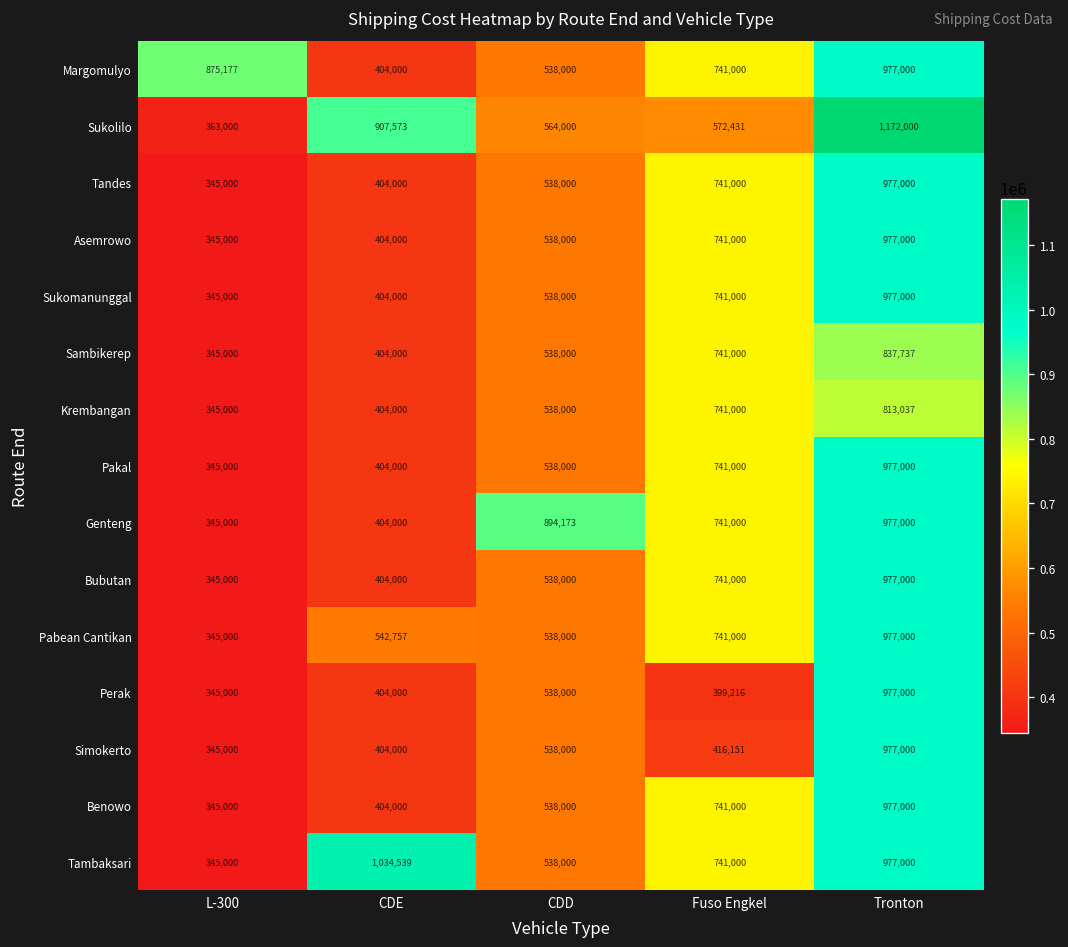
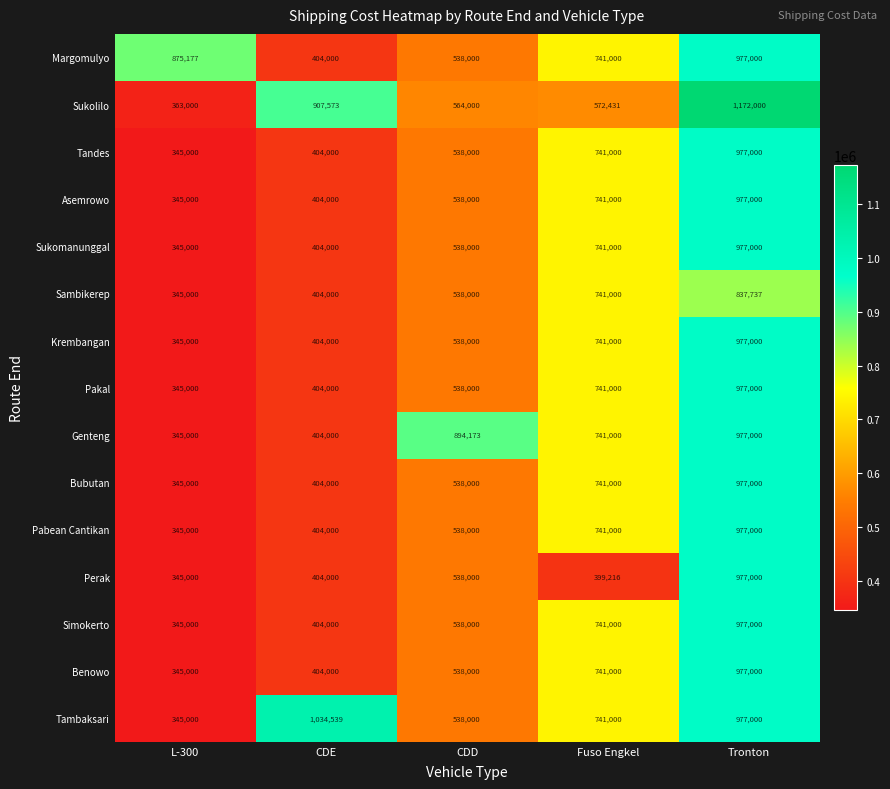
  {
    "Margomulyo": {
      "L-300": "875,177",
      "CDE": "404,000",
      "CDD": "538,000",
      "Fuso Engkel": "741,000",
      "Tronton": "977,000"
    },
    "Sukolilo": {
      "L-300": "363,000",
      "CDE": "907,573",
      "CDD": "564,000",
      "Fuso Engkel": "572,431",
      "Tronton": "1,172,000"
    },
    "Tandes": {
      "L-300": "345,000",
      "CDE": "404,000",
      "CDD": "538,000",
      "Fuso Engkel": "741,000",
      "Tronton": "977,000"
    },
    "Asemrowo": {
      "L-300": "345,000",
      "CDE": "404,000",
      "CDD": "538,000",
      "Fuso Engkel": "741,000",
      "Tronton": "977,000"
    },
    "Sukomanunggal": {
      "L-300": "345,000",
      "CDE": "404,000",
      "CDD": "538,000",
      "Fuso Engkel": "741,000",
      "Tronton": "977,000"
    },
    "Sambikerep": {
      "L-300": "345,000",
      "CDE": "404,000",
      "CDD": "538,000",
      "Fuso Engkel": "741,000",
      "Tronton": "837,737"
    },
    "Krembangan": {
      "L-300": "345,000",
      "CDE": "404,000",
      "CDD": "538,000",
      "Fuso Engkel": "741,000",
-     "Tronton": "813,037"
+     "Tronton": "977,000"
    },
    "Pakal": {
      "L-300": "345,000",
      "CDE": "404,000",
      "CDD": "538,000",
      "Fuso Engkel": "741,000",
      "Tronton": "977,000"
    },
    "Genteng": {
      "L-300": "345,000",
      "CDE": "404,000",
      "CDD": "894,173",
      "Fuso Engkel": "741,000",
      "Tronton": "977,000"
    },
    "Bubutan": {
      "L-300": "345,000",
      "CDE": "404,000",
      "CDD": "538,000",
      "Fuso Engkel": "741,000",
      "Tronton": "977,000"
    },
    "Pabean Cantikan": {
      "L-300": "345,000",
-     "CDE": "542,757",
+     "CDE": "404,000",
      "CDD": "538,000",
      "Fuso Engkel": "741,000",
      "Tronton": "977,000"
    },
    "Perak": {
      "L-300": "345,000",
      "CDE": "404,000",
      "CDD": "538,000",
      "Fuso Engkel": "399,216",
      "Tronton": "977,000"
    },
    "Simokerto": {
      "L-300": "345,000",
      "CDE": "404,000",
      "CDD": "538,000",
-     "Fuso Engkel": "416,151",
+     "Fuso Engkel": "741,000",
      "Tronton": "977,000"
    },
    "Benowo": {
      "L-300": "345,000",
      "CDE": "404,000",
      "CDD": "538,000",
      "Fuso Engkel": "741,000",
      "Tronton": "977,000"
    },
    "Tambaksari": {
      "L-300": "345,000",
      "CDE": "1,034,539",
      "CDD": "538,000",
      "Fuso Engkel": "741,000",
      "Tronton": "977,000"
    }
  }
